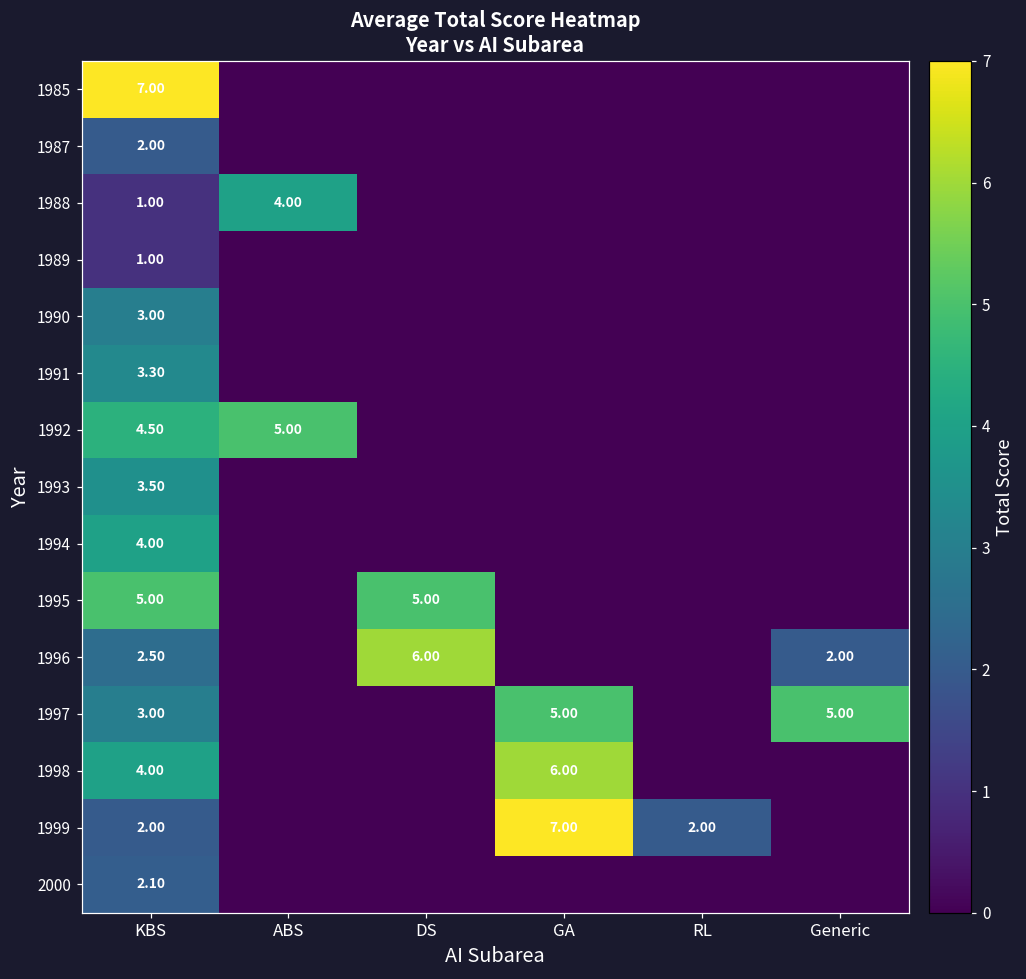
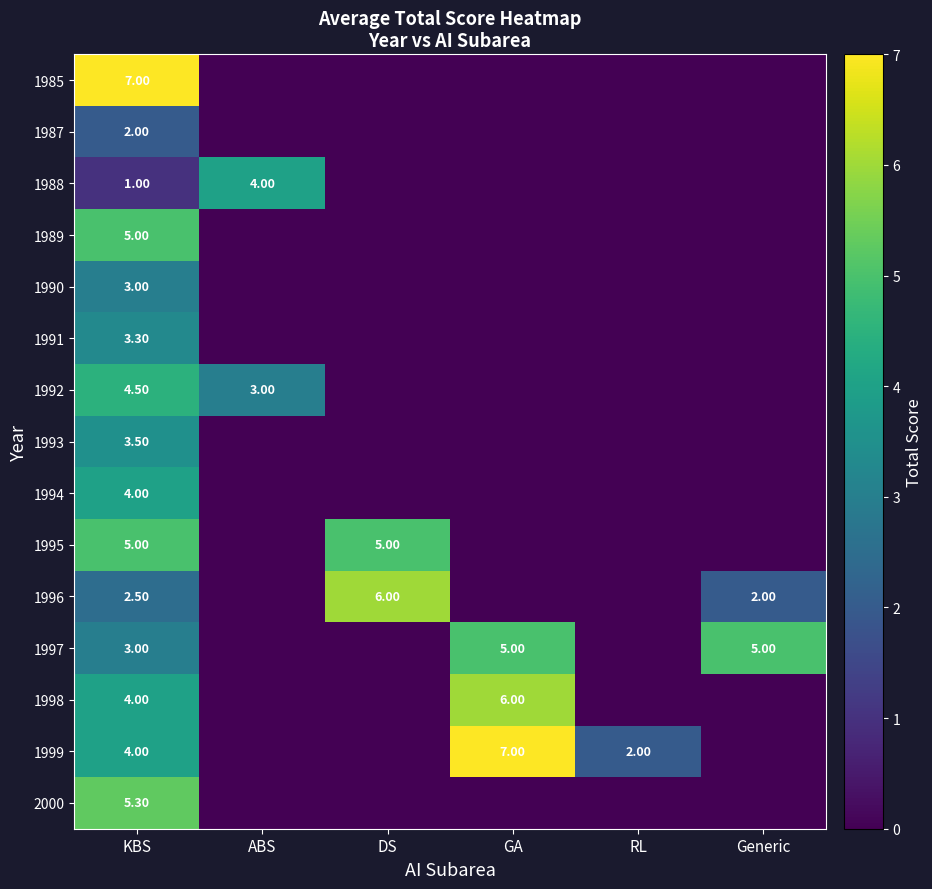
  {
    "1985": {
      "KBS": 7.00
    },
    "1987": {
      "KBS": 2.00
    },
    "1988": {
      "KBS": 1.00,
      "ABS": 4.00
    },
    "1989": {
-     "KBS": 1.00
+     "KBS": 5.00
    },
    "1990": {
      "KBS": 3.00
    },
    "1991": {
      "KBS": 3.30
    },
    "1992": {
      "KBS": 4.50,
-     "ABS": 5.00
+     "ABS": 3.00
    },
    "1993": {
      "KBS": 3.50
    },
    "1994": {
      "KBS": 4.00
    },
    "1995": {
      "KBS": 5.00,
      "DS": 5.00
    },
    "1996": {
      "KBS": 2.50,
      "DS": 6.00,
      "Generic": 2.00
    },
    "1997": {
      "KBS": 3.00,
      "GA": 5.00,
      "Generic": 5.00
    },
    "1998": {
      "KBS": 4.00,
      "GA": 6.00
    },
    "1999": {
-     "KBS": 2.00,
+     "KBS": 4.00,
      "GA": 7.00,
      "RL": 2.00
    },
    "2000": {
-     "KBS": 2.10
+     "KBS": 5.30
    }
  }
